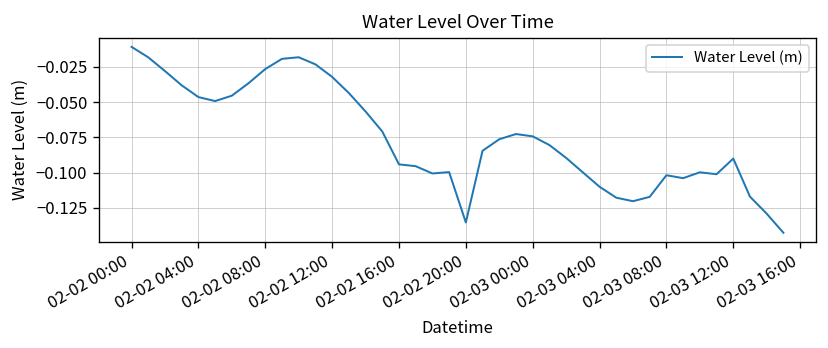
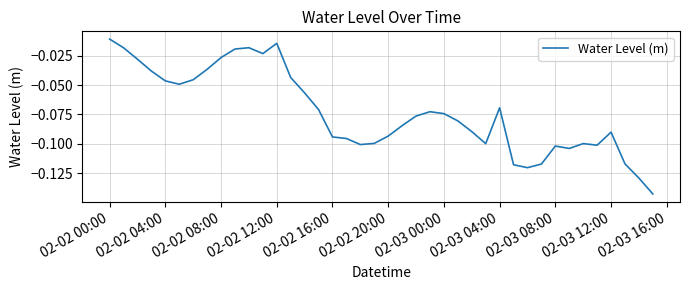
  {
    "02-02 00:00": -0.011,
    "02-02 04:00": -0.046,
    "02-02 08:00": -0.027,
-   "02-02 12:00": -0.032,
+   "02-02 12:00": -0.014,
    "02-02 16:00": -0.094,
-   "02-02 20:00": -0.135,
+   "02-02 20:00": -0.093,
    "02-03 00:00": -0.074,
-   "02-03 04:00": -0.110,
+   "02-03 04:00": -0.069,
    "02-03 08:00": -0.102,
    "02-03 12:00": -0.090
  }
